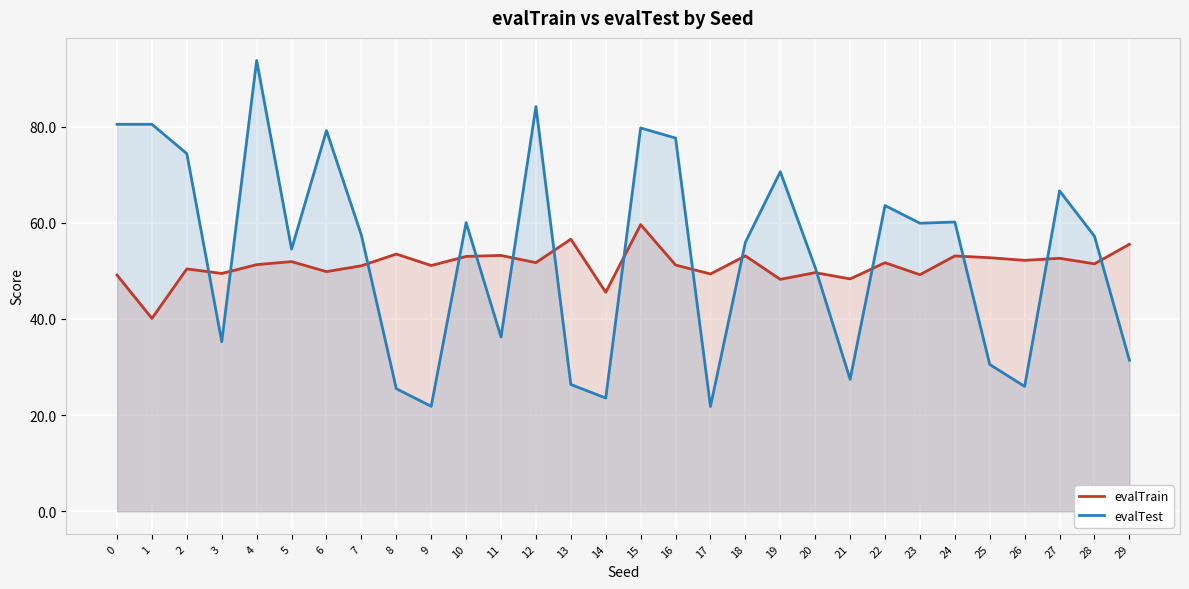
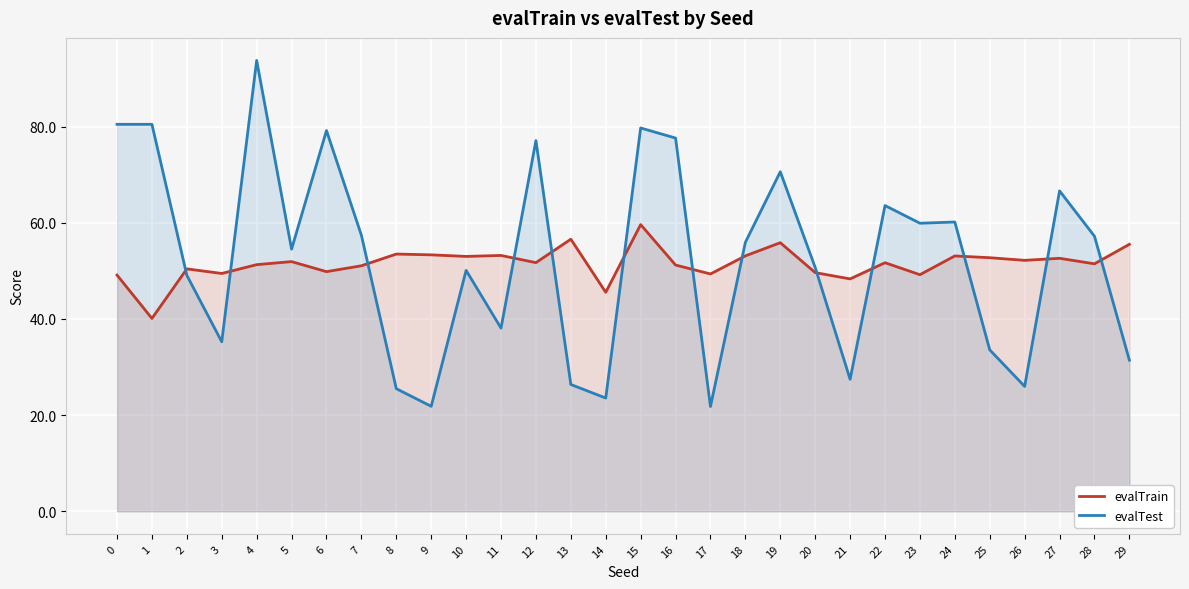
  {
    "evalTrain": {
      "0": 49,
      "1": 40,
      "2": 50,
      "3": 49,
      "4": 51,
      "5": 52,
      "6": 50,
      "7": 51,
      "8": 53,
-     "9": 51,
+     "9": 53,
      "10": 53,
      "11": 53,
      "12": 52,
      "13": 57,
      "14": 46,
      "15": 60,
      "16": 51,
      "17": 49,
      "18": 53,
-     "19": 48,
+     "19": 56,
      "20": 50,
      "21": 48,
      "22": 52,
      "23": 49,
      "24": 53,
      "25": 53,
      "26": 52,
      "27": 53,
      "28": 51,
      "29": 56
    },
    "evalTest": {
      "0": 80,
      "1": 80,
-     "2": 74,
+     "2": 49,
      "3": 35,
      "4": 94,
      "5": 55,
      "6": 79,
      "7": 57,
      "8": 25,
      "9": 22,
-     "10": 60,
-     "11": 36,
-     "12": 84,
+     "10": 50,
+     "11": 38,
+     "12": 77,
      "13": 26,
      "14": 24,
      "15": 80,
      "16": 78,
      "17": 22,
      "18": 56,
      "19": 71,
      "20": 51,
      "21": 27,
      "22": 64,
      "23": 60,
      "24": 60,
-     "25": 31,
+     "25": 34,
      "26": 26,
      "27": 67,
      "28": 57,
      "29": 31
    }
  }
